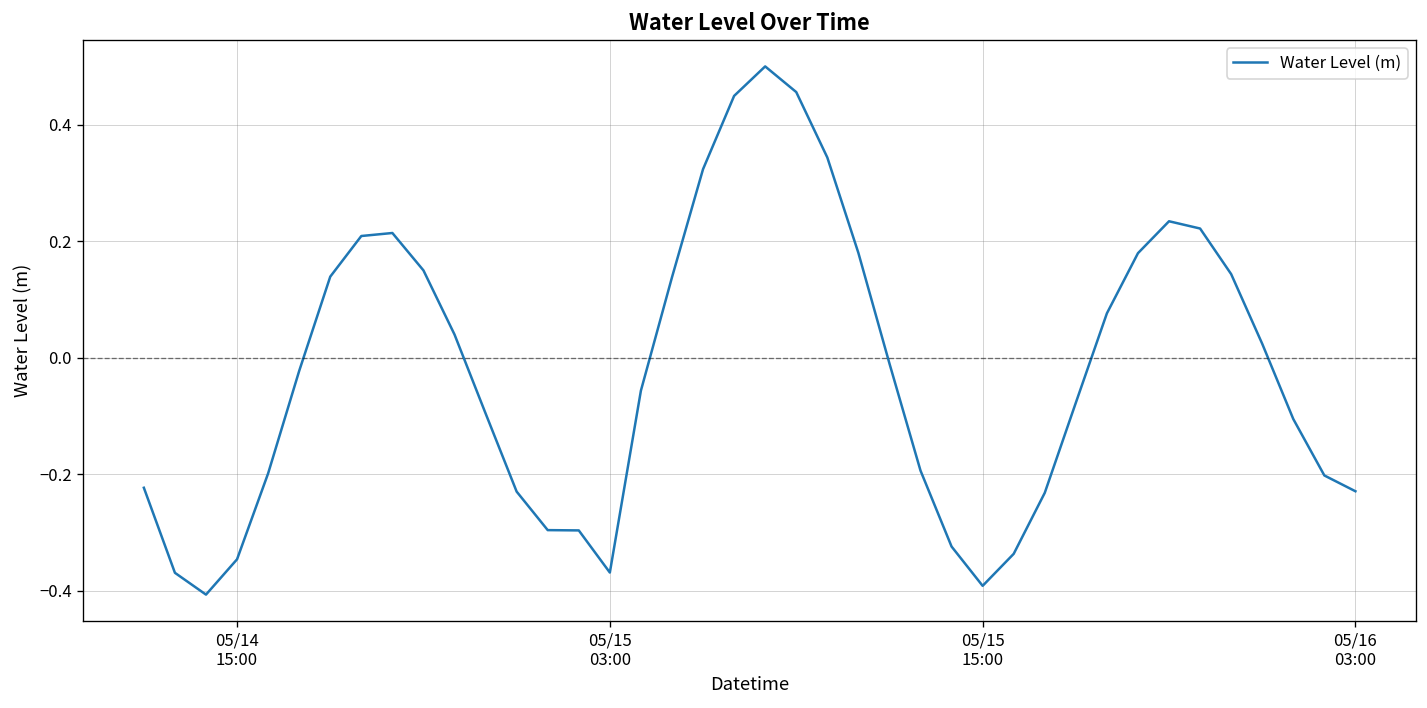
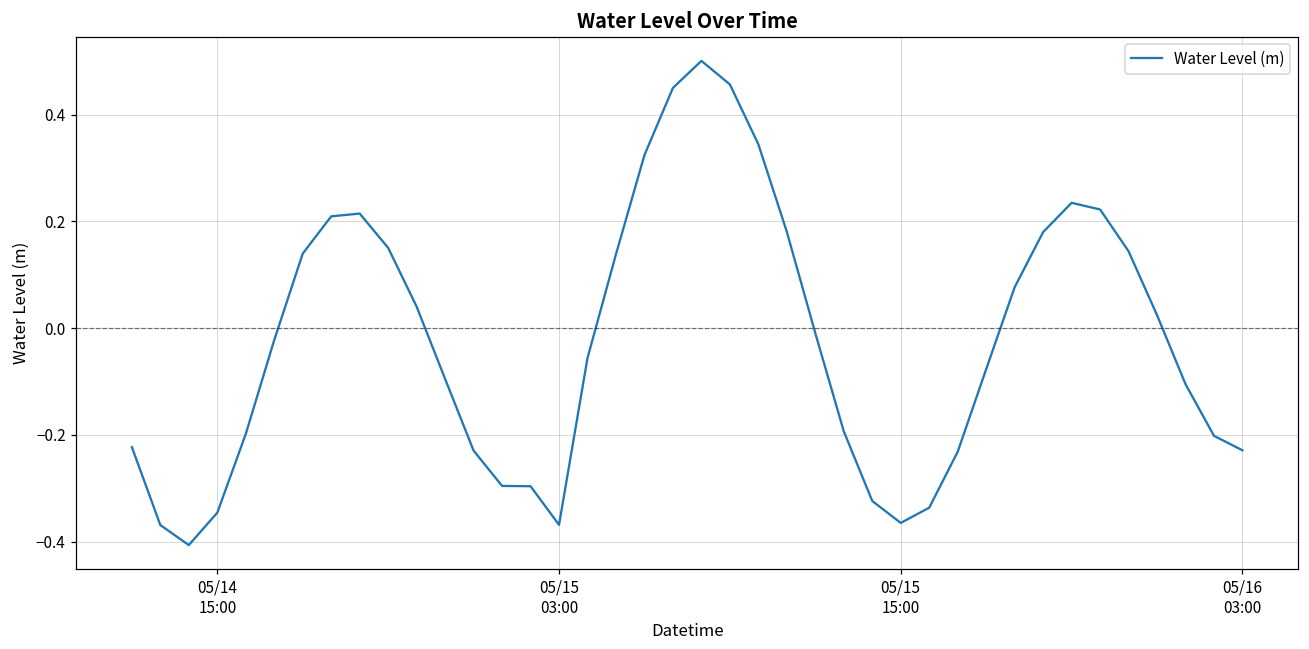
  {
    "05/14 15:00": -0.35,
    "05/15 03:00": -0.37,
-   "05/15 15:00": -0.39,
+   "05/15 15:00": -0.36,
    "05/16 03:00": -0.23
  }
